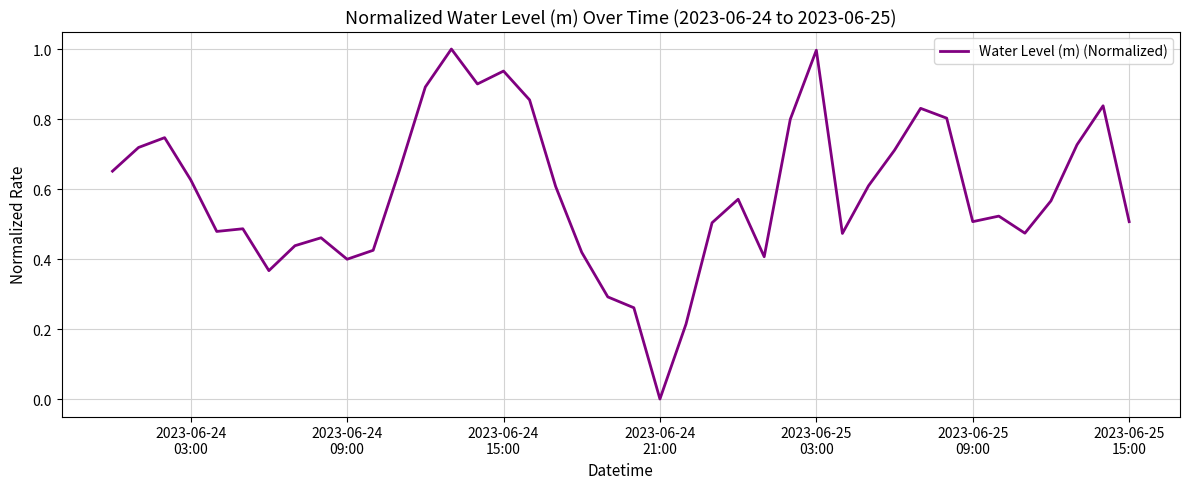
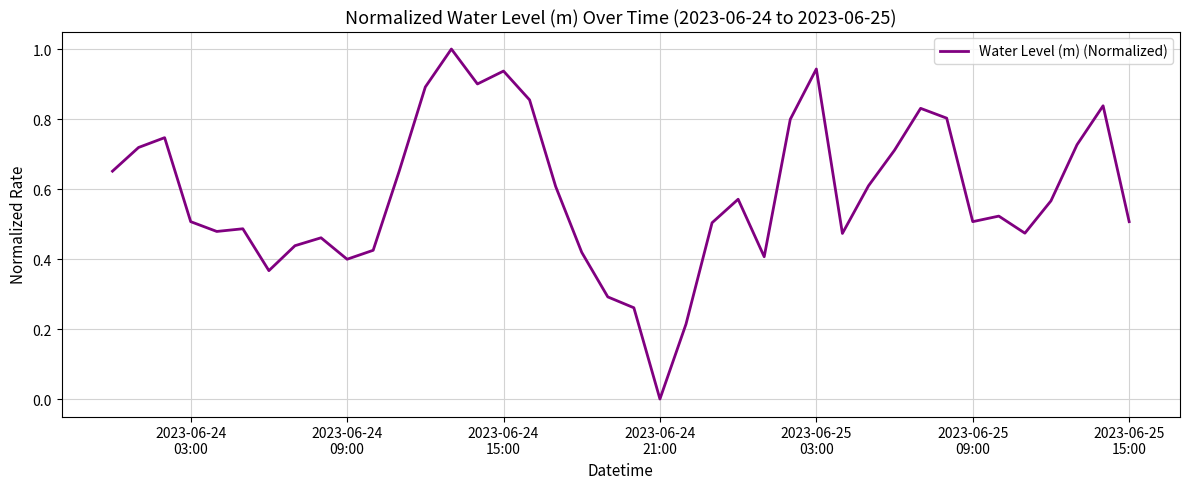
  {
-   "2023-06-24 03:00": 0.63,
+   "2023-06-24 03:00": 0.51,
    "2023-06-24 09:00": 0.40,
    "2023-06-24 15:00": 0.94,
    "2023-06-24 21:00": 0.00,
-   "2023-06-25 03:00": 1.00,
+   "2023-06-25 03:00": 0.94,
    "2023-06-25 09:00": 0.51,
    "2023-06-25 15:00": 0.51
  }
